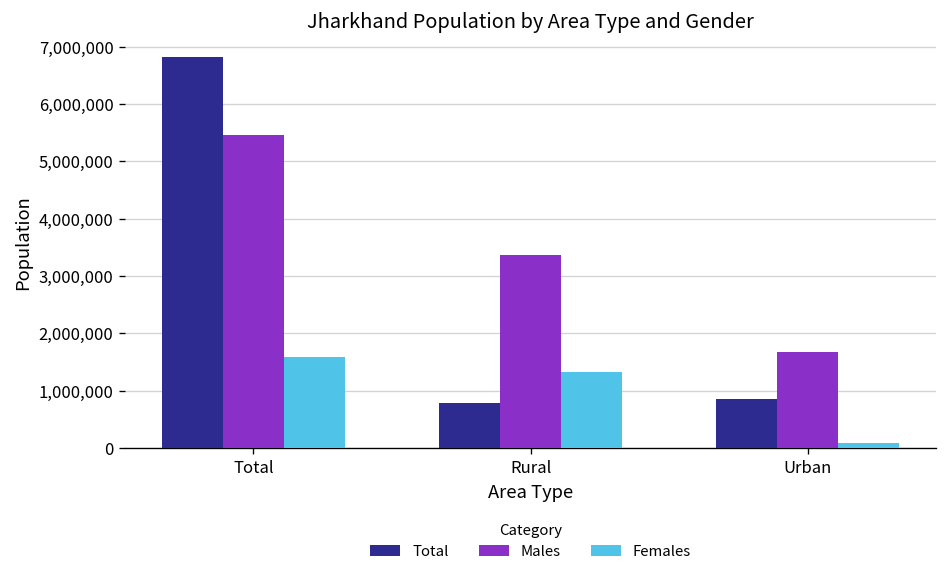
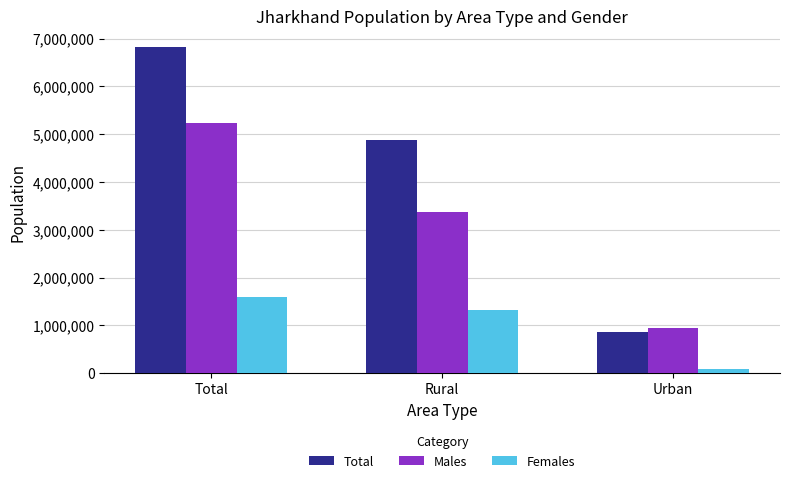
  {
    "Total": {
      "Total": "6,800,000",
-     "Rural": "800,000",
+     "Rural": "4,900,000",
      "Urban": "900,000"
    },
    "Males": {
-     "Total": "5,500,000",
+     "Total": "5,200,000",
      "Rural": "3,400,000",
-     "Urban": "1,700,000"
+     "Urban": "900,000"
    },
    "Females": {
      "Total": "1,600,000",
      "Rural": "1,300,000",
      "Urban": "100,000"
    }
  }
